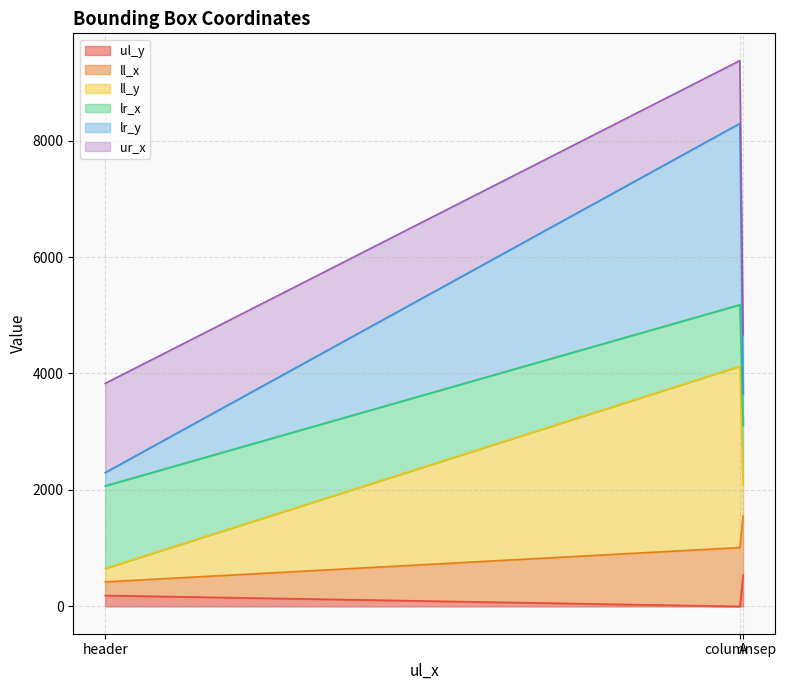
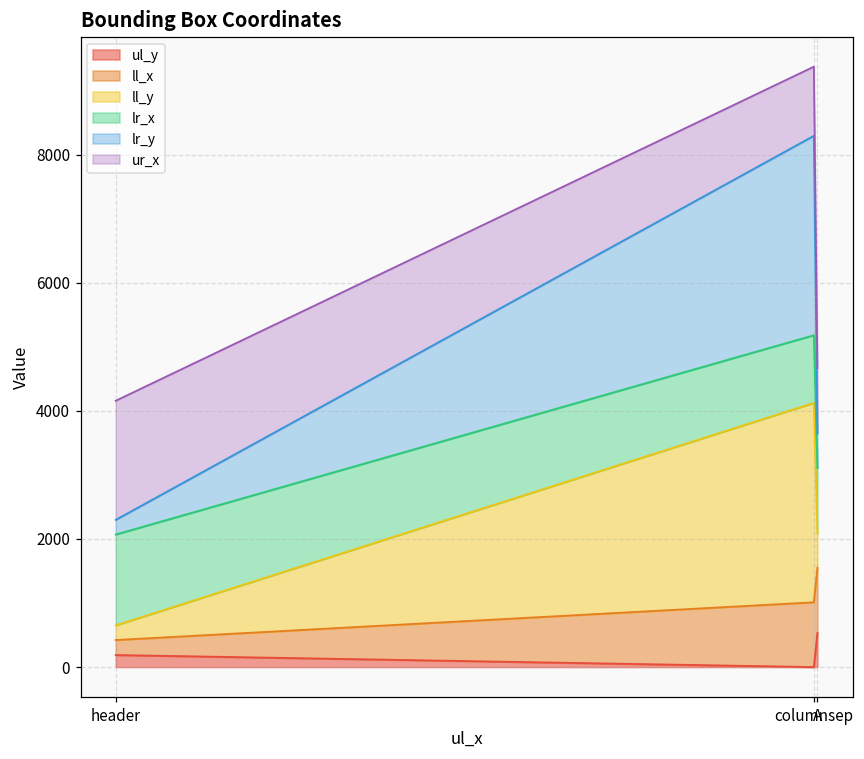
  {
    "lr_x": {
      "header": 1400,
      "columnsep": 1100
    },
    "lr_y": {
      "header": 200,
      "columnsep": 3100
    },
    "ur_x": {
-     "header": 1500,
+     "header": 1900,
      "columnsep": 1100
    }
  }
